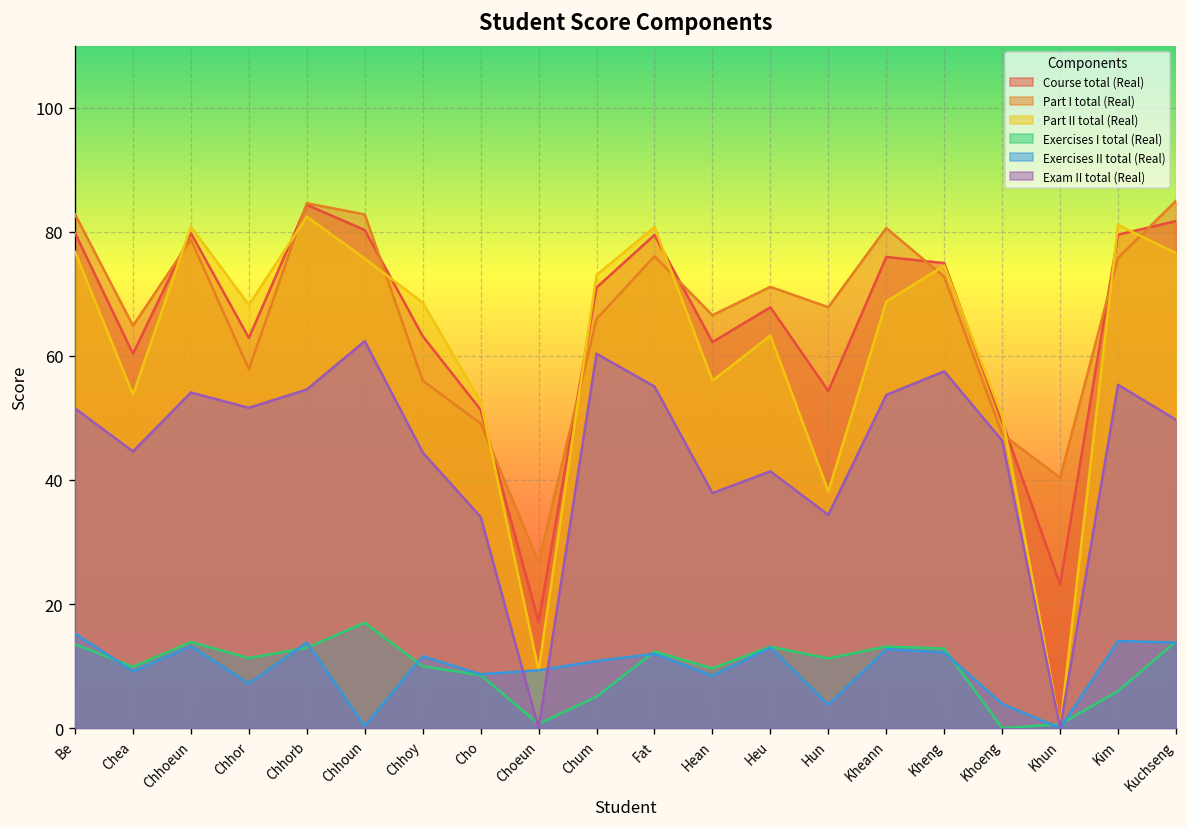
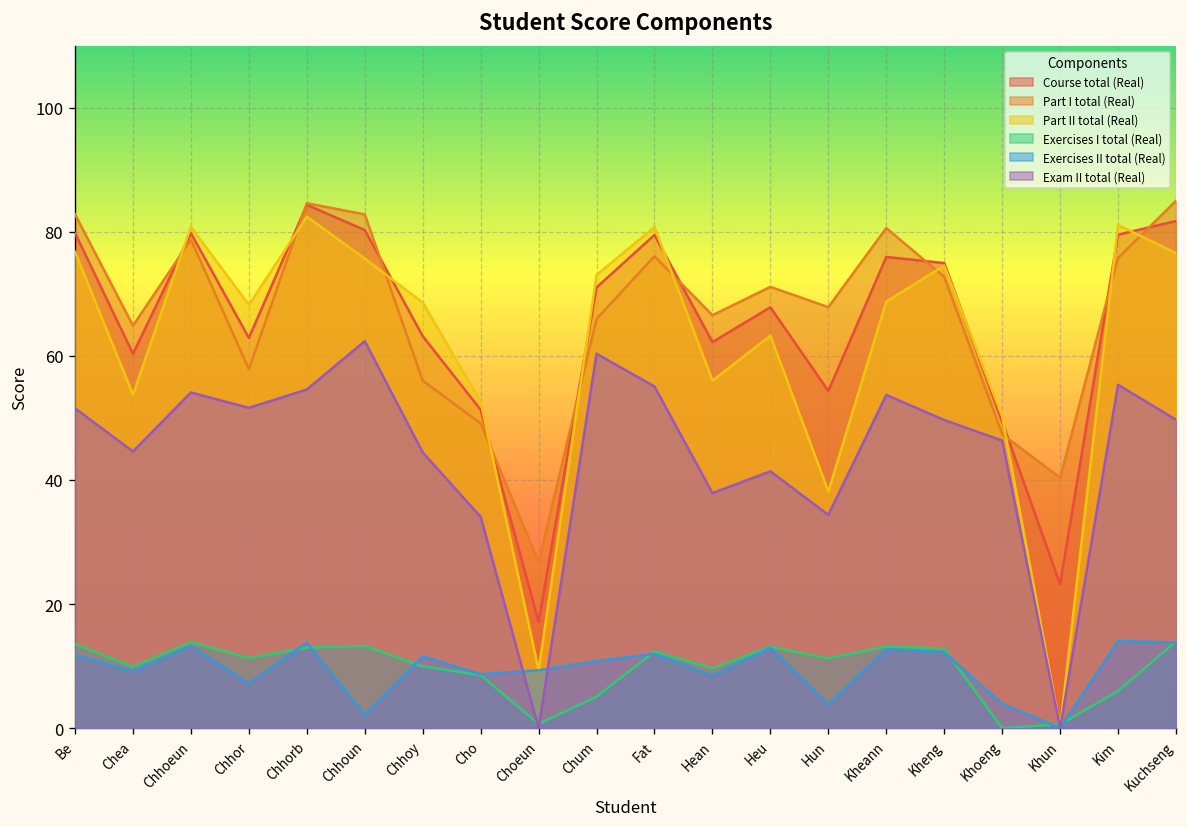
  {
    "Exercises I total (Real)": {
      "Be": 14,
      "Chea": 10,
      "Chhoeun": 14,
      "Chhor": 11,
      "Chhorb": 13,
-     "Chhoun": 17,
+     "Chhoun": 13,
      "Chhoy": 10,
      "Choeun": 1,
      "Chum": 5,
      "Hean": 10,
      "Hun": 11,
      "Kheng": 13,
      "Khoeng": 0,
      "Khun": 1,
      "Kim": 6
    },
    "Exercises II total (Real)": {
-     "Be": 15,
+     "Be": 12,
      "Chea": 9,
      "Chhoeun": 13,
      "Chhor": 7,
      "Chhorb": 14,
-     "Chhoun": 0,
+     "Chhoun": 2,
      "Chhoy": 12,
      "Chum": 11,
      "Hean": 8,
      "Hun": 4,
      "Kheng": 12,
      "Khoeng": 4,
      "Kim": 14
    },
    "Exam II total (Real)": {
      "Be": 52,
      "Chea": 45,
      "Chhoeun": 54,
      "Chhor": 52,
      "Chhorb": 55,
      "Chhoun": 62,
      "Chhoy": 44,
      "Cho": 34,
      "Choeun": 0,
      "Chum": 60,
      "Fat": 55,
      "Hean": 38,
      "Heu": 41,
      "Hun": 34,
      "Kheann": 54,
-     "Kheng": 58,
+     "Kheng": 50,
      "Khoeng": 46,
      "Kim": 55,
      "Kuchseng": 50
    }
  }
